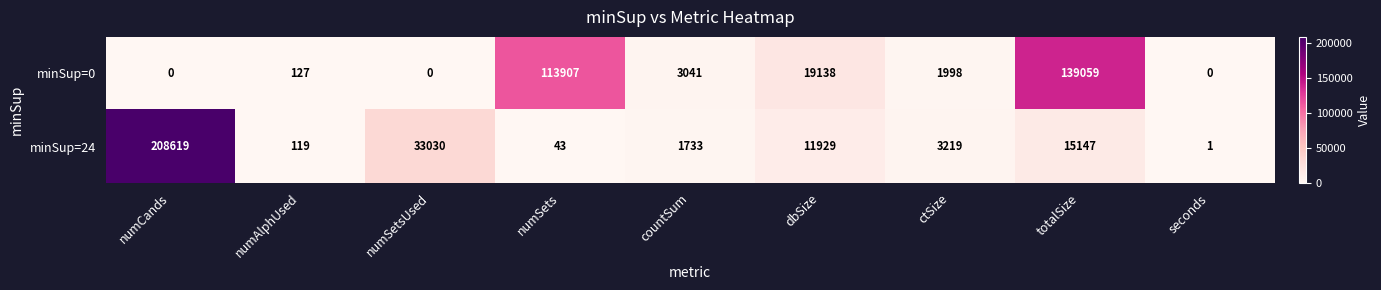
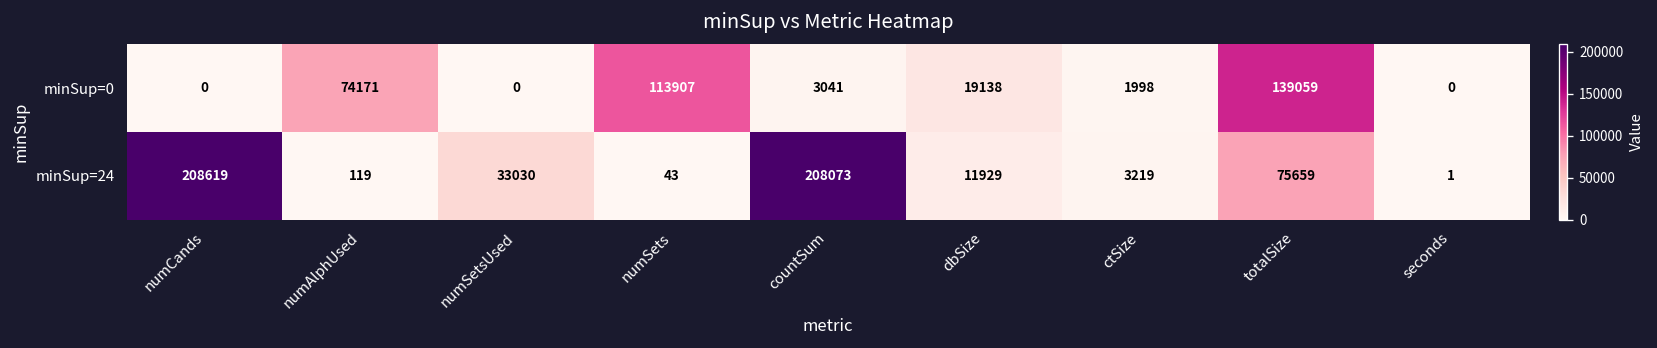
  {
    "minSup=0": {
      "numCands": 0,
-     "numAlphUsed": 127,
+     "numAlphUsed": 74171,
      "numSetsUsed": 0,
      "numSets": 113907,
      "countSum": 3041,
      "dbSize": 19138,
      "ctSize": 1998,
      "totalSize": 139059,
      "seconds": 0
    },
    "minSup=24": {
      "numCands": 208619,
      "numAlphUsed": 119,
      "numSetsUsed": 33030,
      "numSets": 43,
-     "countSum": 1733,
+     "countSum": 208073,
      "dbSize": 11929,
      "ctSize": 3219,
-     "totalSize": 15147,
+     "totalSize": 75659,
      "seconds": 1
    }
  }
